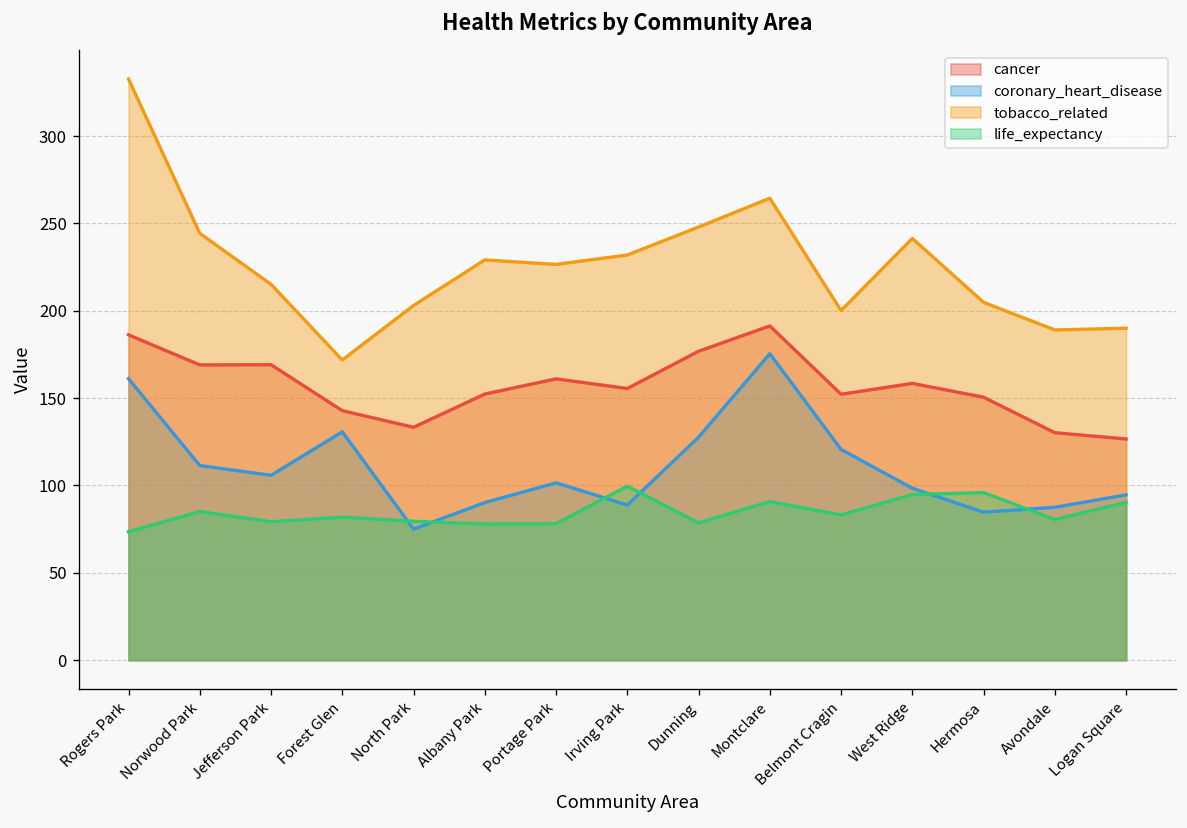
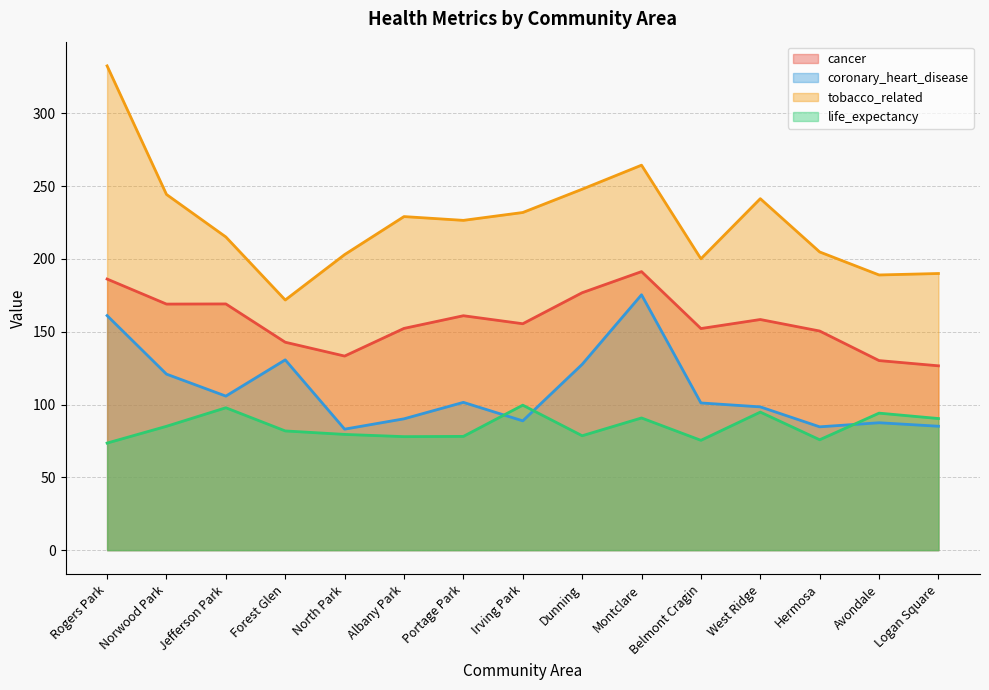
  {
    "coronary_heart_disease": {
      "Rogers Park": 161,
-     "Norwood Park": 111,
+     "Norwood Park": 121,
      "Jefferson Park": 106,
      "Forest Glen": 131,
-     "North Park": 75,
+     "North Park": 83,
      "Albany Park": 90,
      "Portage Park": 102,
      "Irving Park": 89,
      "Dunning": 128,
      "Montclare": 175,
-     "Belmont Cragin": 121,
+     "Belmont Cragin": 101,
      "West Ridge": 98,
      "Hermosa": 85,
      "Avondale": 88,
-     "Logan Square": 95
+     "Logan Square": 85
    },
    "life_expectancy": {
      "Rogers Park": 74,
      "Norwood Park": 85,
-     "Jefferson Park": 79,
+     "Jefferson Park": 98,
      "Forest Glen": 82,
      "North Park": 79,
      "Albany Park": 78,
      "Portage Park": 78,
      "Irving Park": 100,
      "Dunning": 79,
      "Montclare": 91,
-     "Belmont Cragin": 83,
+     "Belmont Cragin": 75,
      "West Ridge": 95,
-     "Hermosa": 96,
-     "Avondale": 81,
+     "Hermosa": 76,
+     "Avondale": 94,
      "Logan Square": 90
    }
  }
